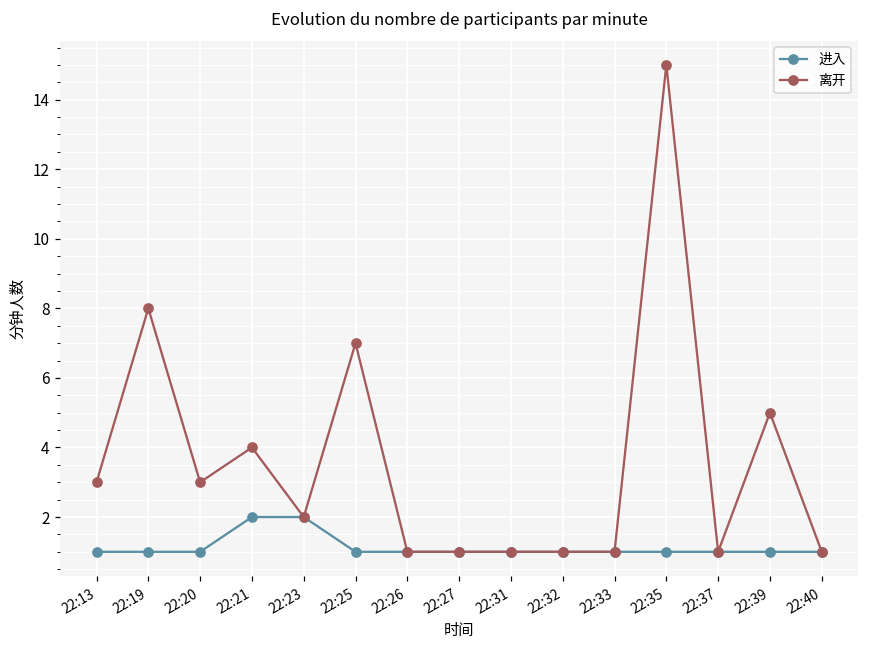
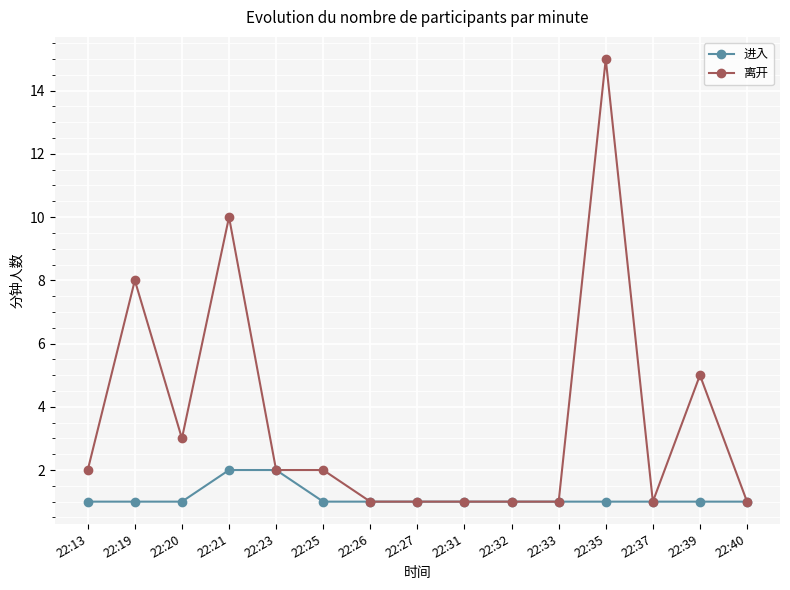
  {
    "进入": {
      "22:13": 1,
      "22:19": 1,
      "22:20": 1,
      "22:21": 2,
      "22:25": 1,
      "22:35": 1,
      "22:39": 1
    },
    "离开": {
-     "22:13": 3,
+     "22:13": 2,
      "22:19": 8,
      "22:20": 3,
-     "22:21": 4,
-     "22:25": 7,
+     "22:21": 10,
+     "22:25": 2,
      "22:35": 15,
      "22:39": 5
    }
  }
